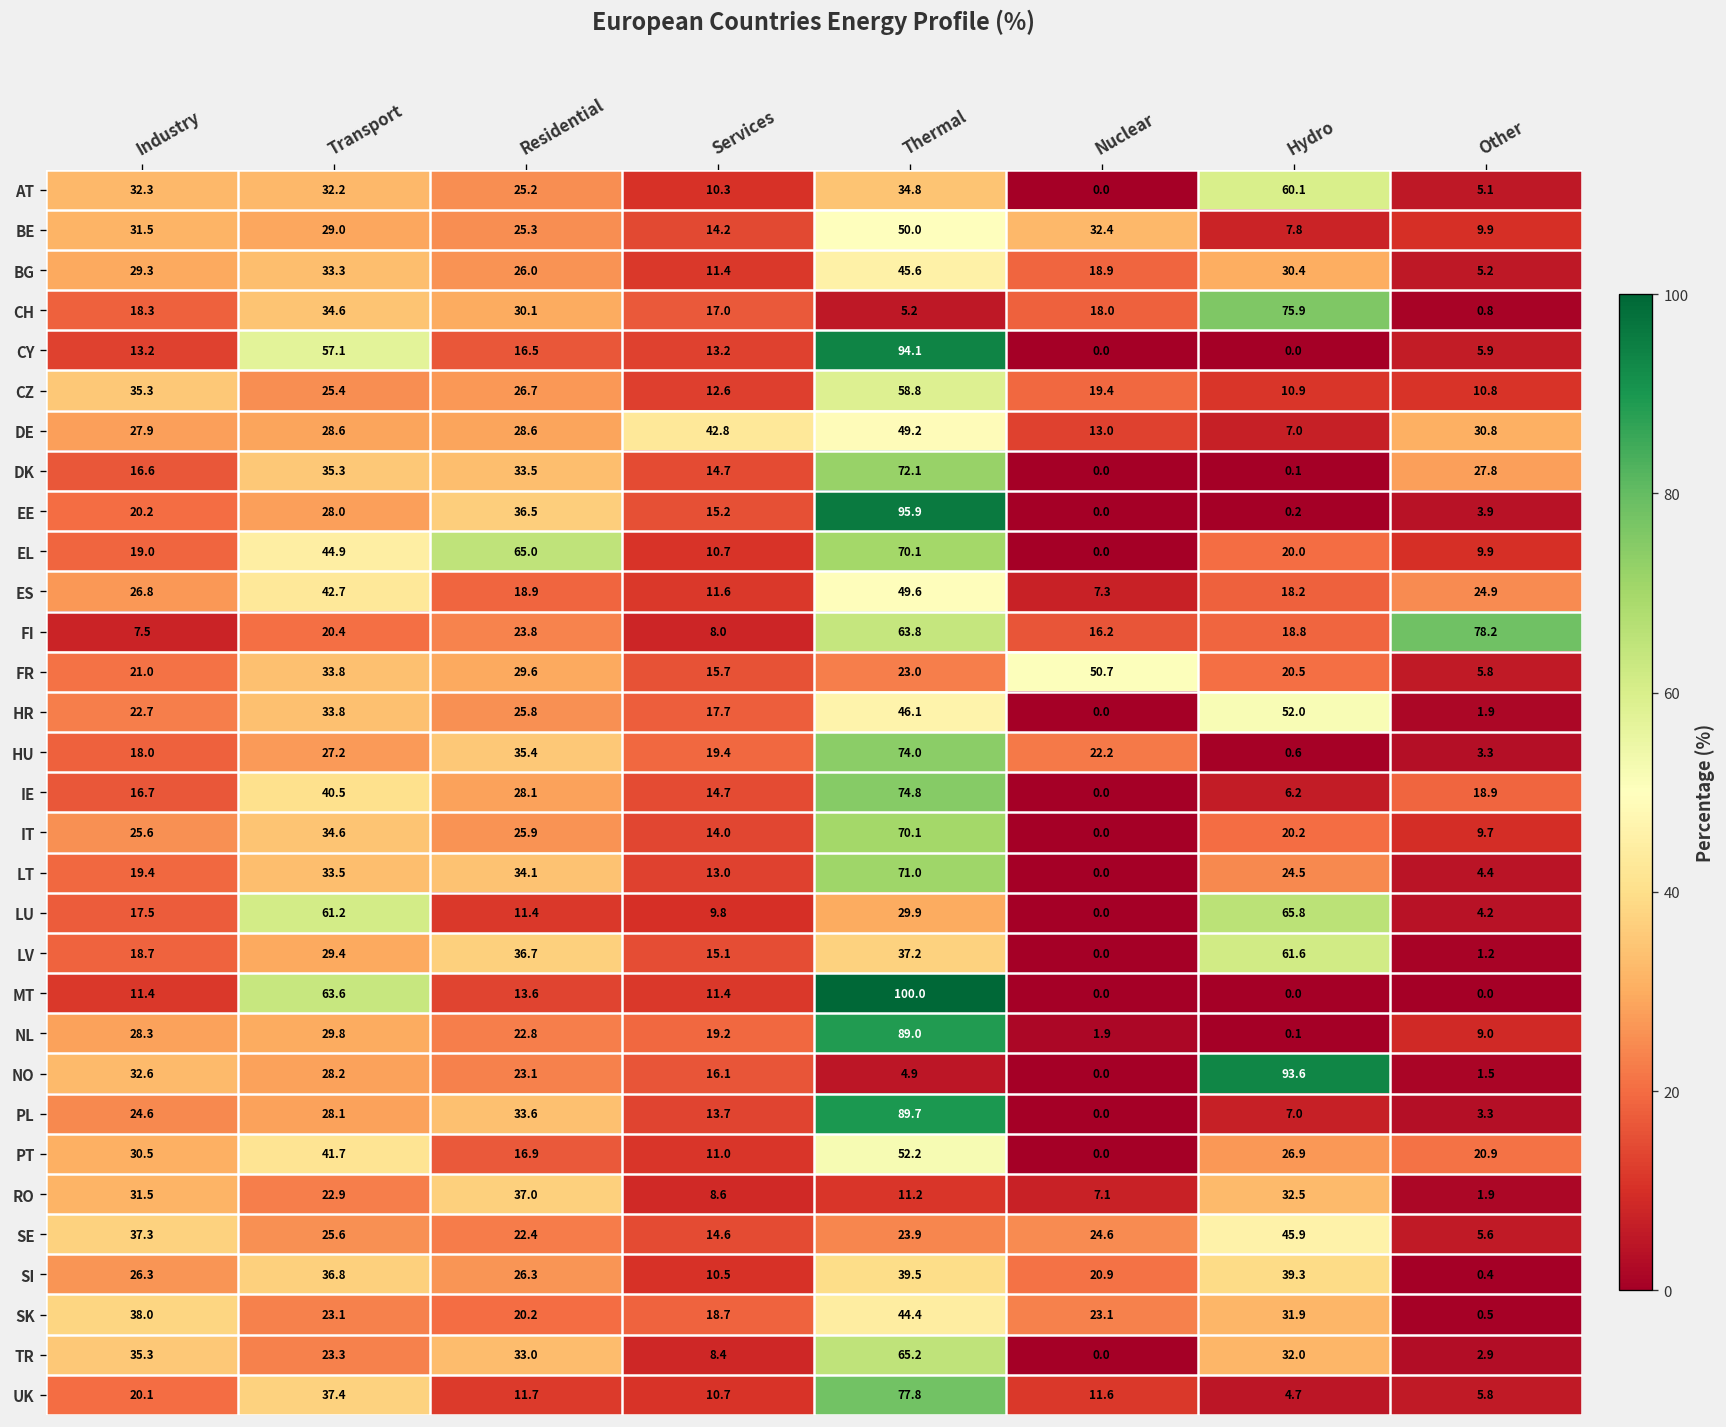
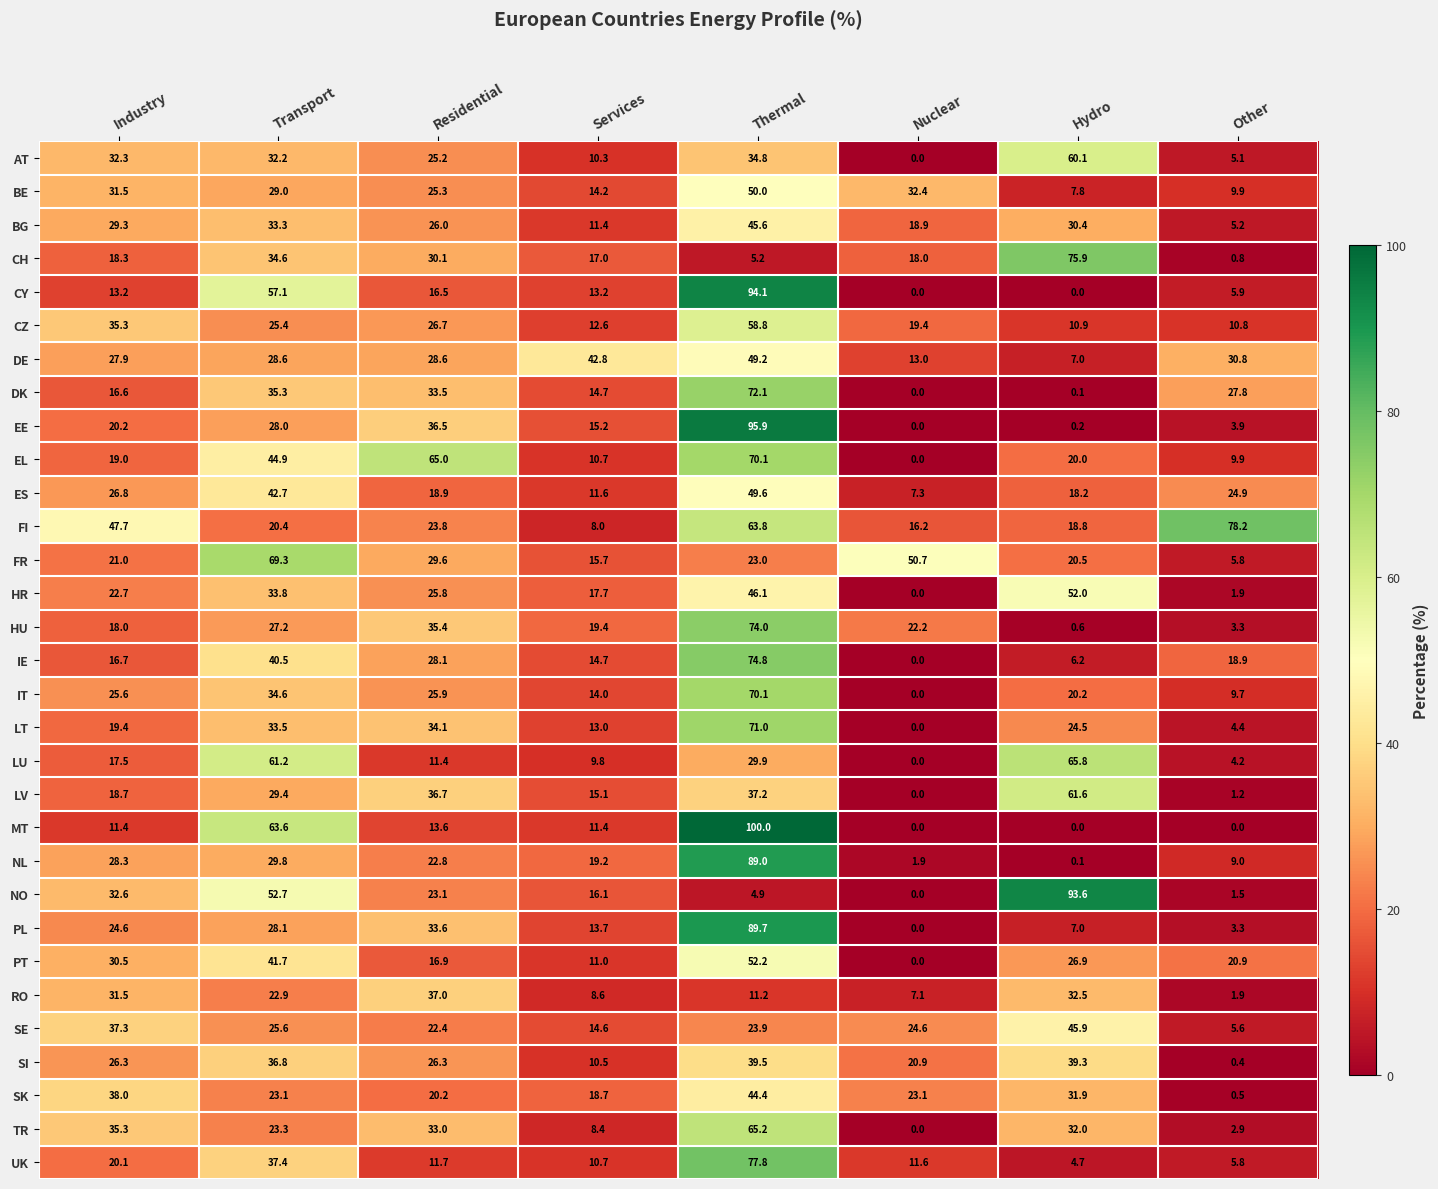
  {
    "FI": {
-     "Industry": 7.5,
+     "Industry": 47.7,
      "Transport": 20.4,
      "Residential": 23.8,
      "Services": 8.0,
      "Thermal": 63.8,
      "Nuclear": 16.2,
      "Hydro": 18.8,
      "Other": 78.2
    },
    "FR": {
      "Industry": 21.0,
-     "Transport": 33.8,
+     "Transport": 69.3,
      "Residential": 29.6,
      "Services": 15.7,
      "Thermal": 23.0,
      "Nuclear": 50.7,
      "Hydro": 20.5,
      "Other": 5.8
    },
    "NO": {
      "Industry": 32.6,
-     "Transport": 28.2,
+     "Transport": 52.7,
      "Residential": 23.1,
      "Services": 16.1,
      "Thermal": 4.9,
      "Nuclear": 0.0,
      "Hydro": 93.6,
      "Other": 1.5
    }
  }
